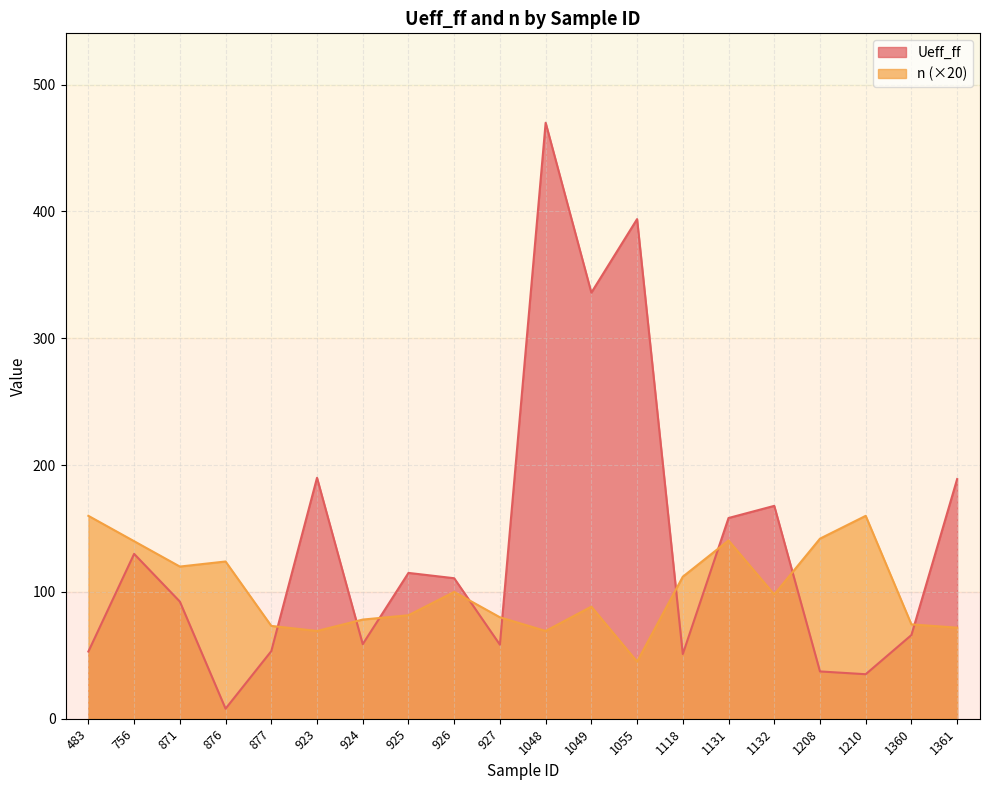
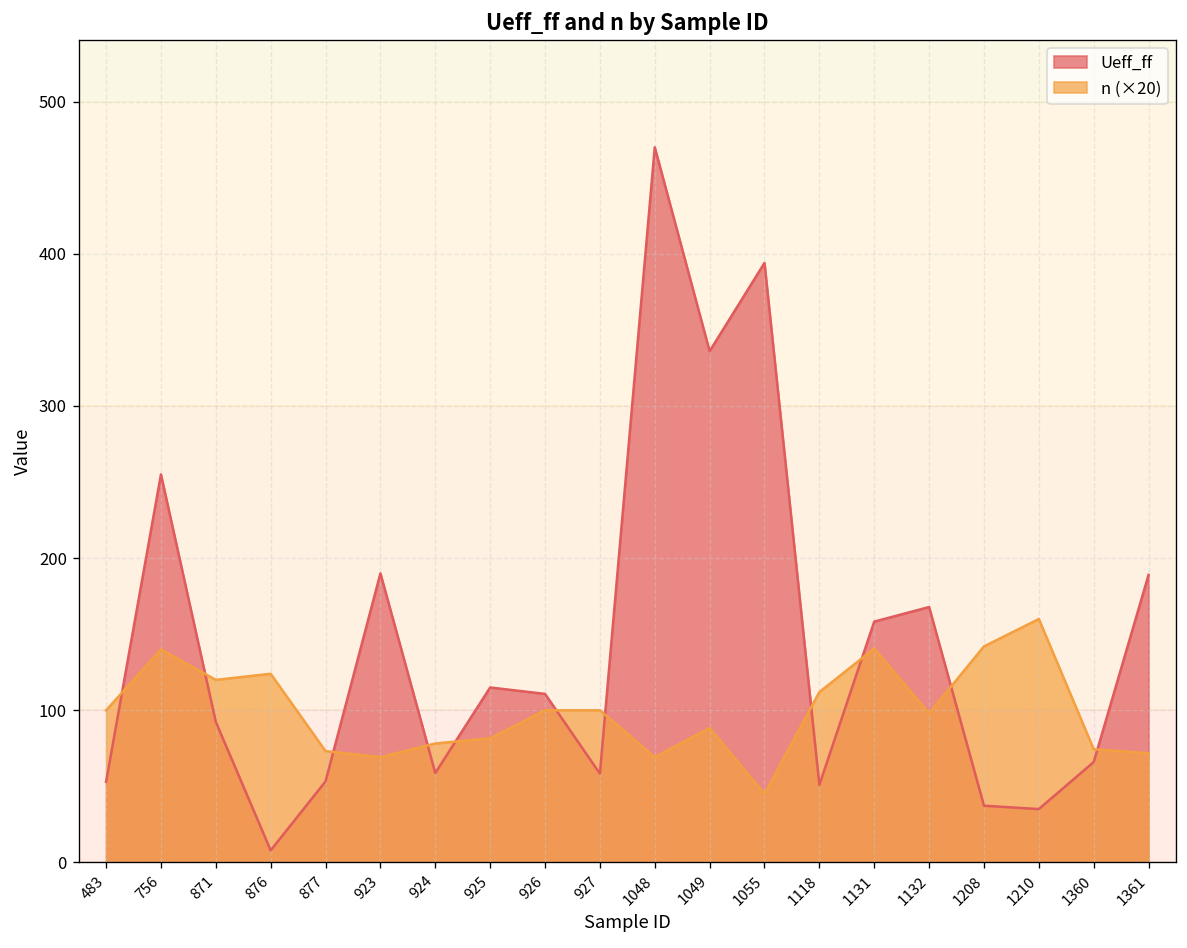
  {
    "Ueff_ff": {
      "483": 53,
-     "756": 130,
+     "756": 255,
      "871": 92,
      "876": 8,
      "877": 53,
      "923": 190,
      "924": 59,
      "925": 115,
      "926": 111,
      "927": 58,
      "1048": 470,
      "1049": 336,
      "1055": 394,
      "1118": 51,
      "1131": 158,
      "1132": 168,
      "1208": 37,
      "1210": 35,
      "1360": 66,
      "1361": 189
    },
    "n (×20)": {
-     "483": 160,
+     "483": 100,
      "756": 140,
      "871": 120,
      "876": 124,
      "877": 73,
      "923": 69,
      "924": 78,
      "925": 82,
      "926": 100,
-     "927": 80,
+     "927": 100,
      "1048": 69,
      "1049": 88,
      "1055": 45,
      "1118": 112,
      "1131": 141,
      "1132": 98,
      "1208": 142,
      "1210": 160,
      "1360": 74,
      "1361": 72
    }
  }
